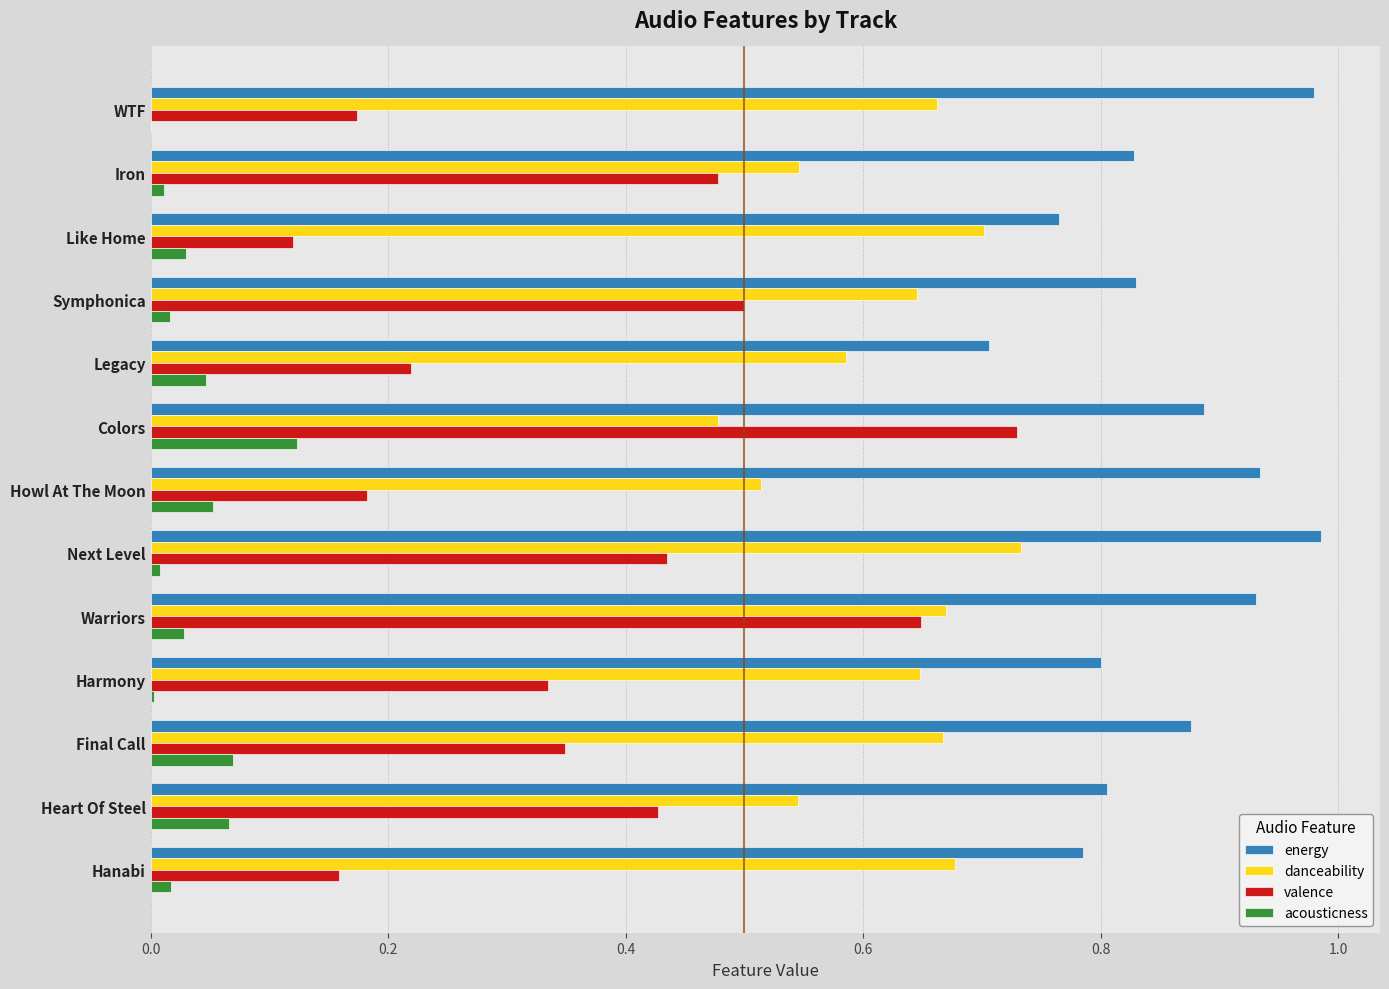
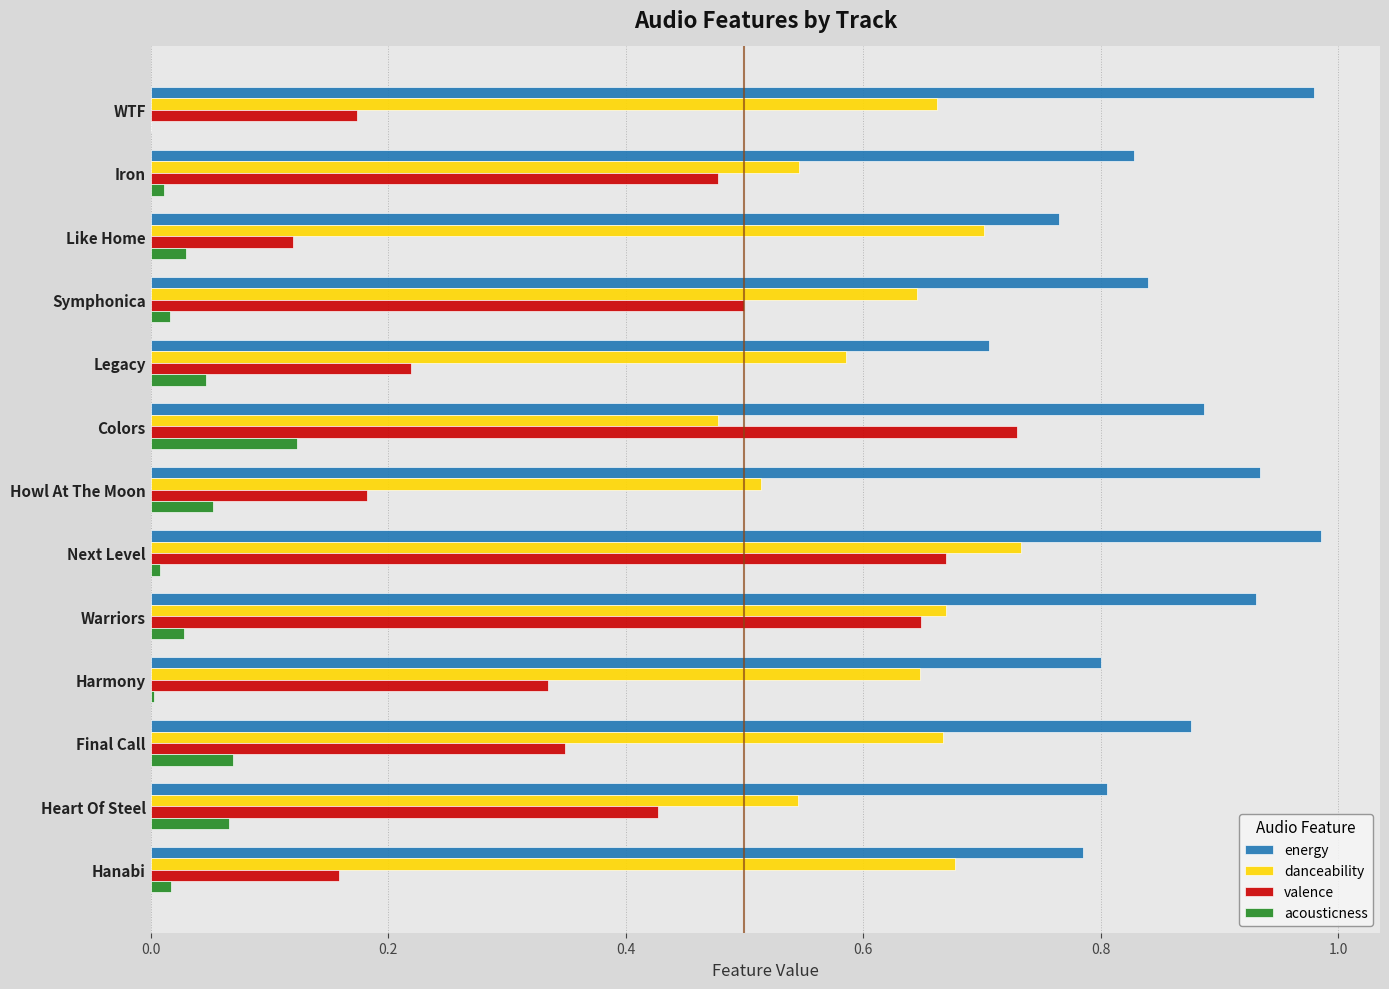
  {
    "energy": {
      "WTF": 0.98,
      "Iron": 0.83,
      "Like Home": 0.765,
-     "Symphonica": 0.83,
+     "Symphonica": 0.84,
      "Legacy": 0.706,
      "Colors": 0.887,
      "Howl At The Moon": 0.934,
      "Next Level": 0.986,
      "Warriors": 0.93,
      "Harmony": 0.80,
      "Final Call": 0.876,
      "Heart Of Steel": 0.805,
      "Hanabi": 0.785
    },
    "danceability": {
      "WTF": 0.662,
      "Iron": 0.546,
      "Like Home": 0.702,
      "Symphonica": 0.645,
      "Legacy": 0.586,
      "Colors": 0.478,
      "Howl At The Moon": 0.514,
      "Next Level": 0.733,
      "Warriors": 0.670,
      "Harmony": 0.648,
      "Final Call": 0.667,
      "Heart Of Steel": 0.545,
      "Hanabi": 0.677
    },
    "valence": {
      "WTF": 0.174,
      "Iron": 0.478,
      "Like Home": 0.120,
      "Symphonica": 0.500,
      "Legacy": 0.219,
      "Colors": 0.730,
      "Howl At The Moon": 0.182,
-     "Next Level": 0.435,
+     "Next Level": 0.670,
      "Warriors": 0.649,
      "Harmony": 0.335,
      "Final Call": 0.349,
      "Heart Of Steel": 0.427,
      "Hanabi": 0.159
    },
    "acousticness": {
      "Iron": 0.011,
      "Like Home": 0.030,
      "Symphonica": 0.016,
      "Legacy": 0.047,
      "Colors": 0.123,
      "Howl At The Moon": 0.053,
      "Next Level": 0.008,
      "Warriors": 0.028,
      "Harmony": 0.002,
      "Final Call": 0.069,
      "Heart Of Steel": 0.066,
      "Hanabi": 0.017
    }
  }
